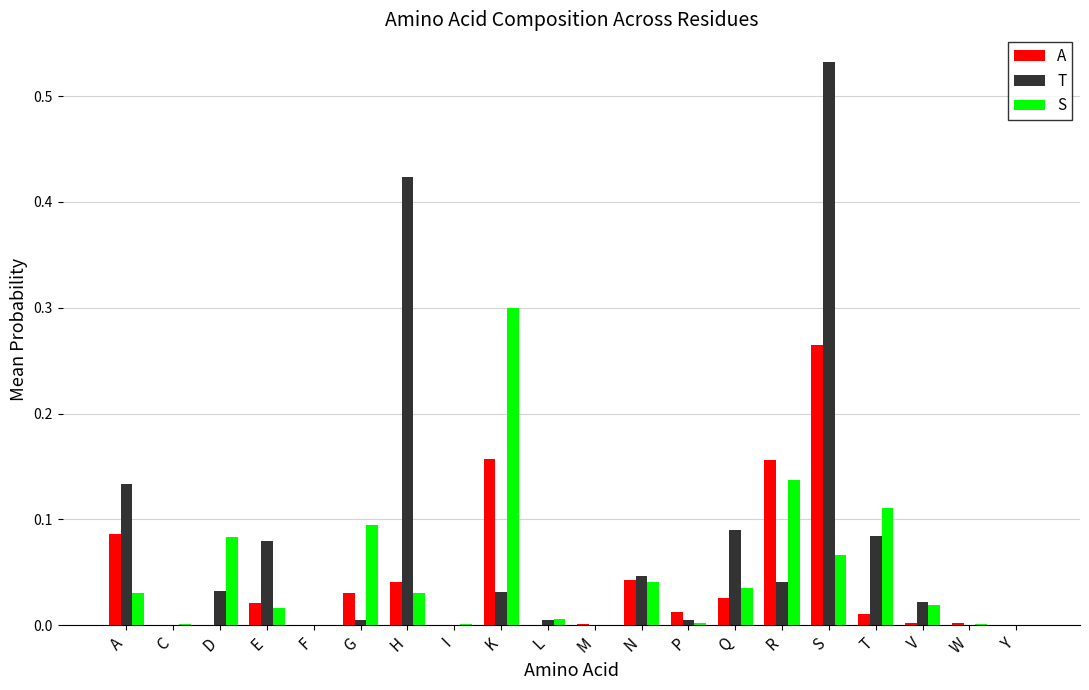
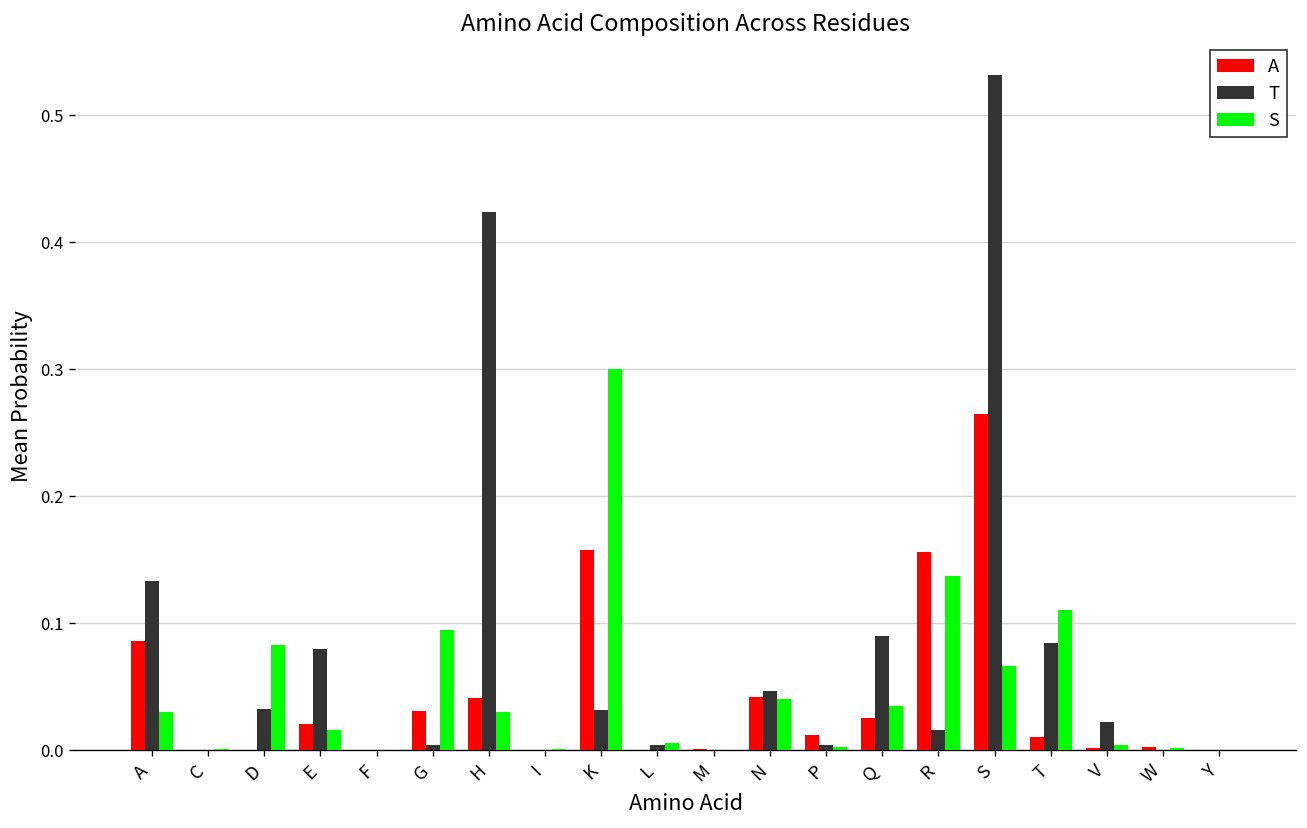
  {
    "A": {
      "A": 0.086,
      "C": 0.000,
      "D": 0.000,
      "E": 0.021,
      "F": 0.000,
      "G": 0.031,
      "H": 0.041,
      "I": 0.000,
      "K": 0.158,
      "L": 0.000,
      "N": 0.042,
      "P": 0.012,
      "Q": 0.025,
      "R": 0.156,
      "S": 0.265,
      "T": 0.011,
      "Y": 0.000
    },
    "T": {
      "A": 0.134,
      "C": 0.000,
      "D": 0.032,
      "E": 0.080,
      "F": 0.000,
      "G": 0.005,
      "H": 0.424,
      "I": 0.000,
      "K": 0.032,
      "L": 0.005,
      "M": 0.000,
      "N": 0.047,
      "P": 0.005,
      "Q": 0.090,
-     "R": 0.041,
+     "R": 0.016,
      "S": 0.532,
      "T": 0.085,
      "V": 0.022,
      "W": 0.000,
      "Y": 0.000
    },
    "S": {
      "A": 0.030,
      "D": 0.083,
      "E": 0.016,
      "F": 0.000,
      "G": 0.095,
      "H": 0.030,
      "K": 0.300,
      "L": 0.006,
      "M": 0.000,
      "N": 0.040,
      "P": 0.002,
      "Q": 0.035,
      "R": 0.138,
      "S": 0.066,
      "T": 0.111,
-     "V": 0.019,
+     "V": 0.004,
      "Y": 0.000
    }
  }
